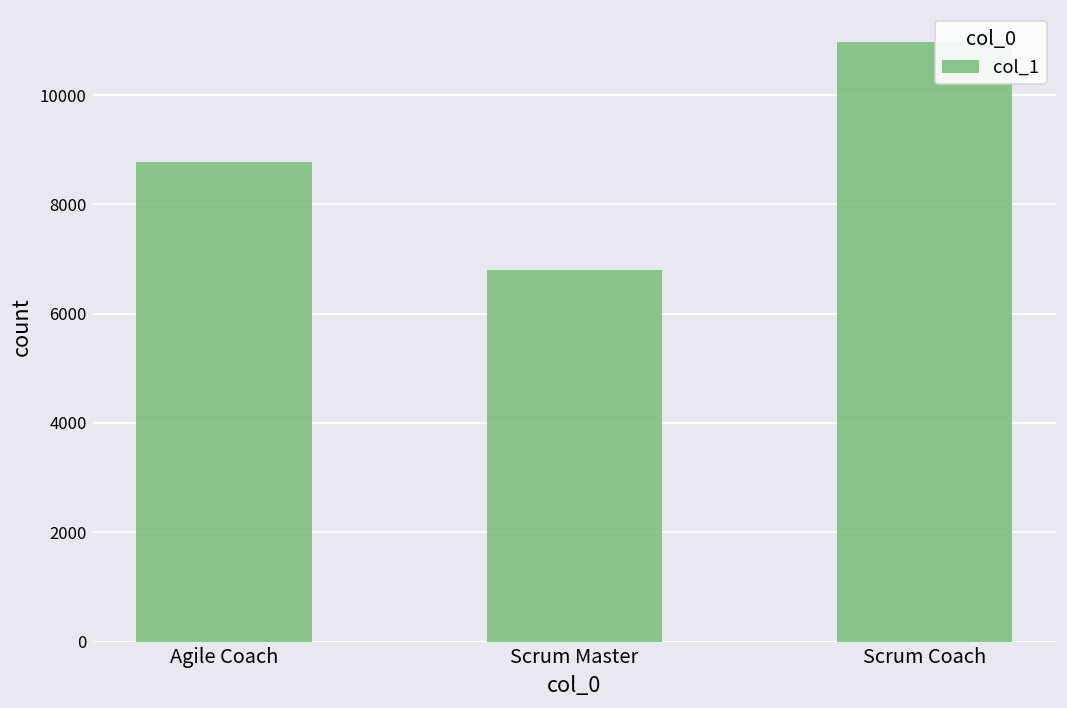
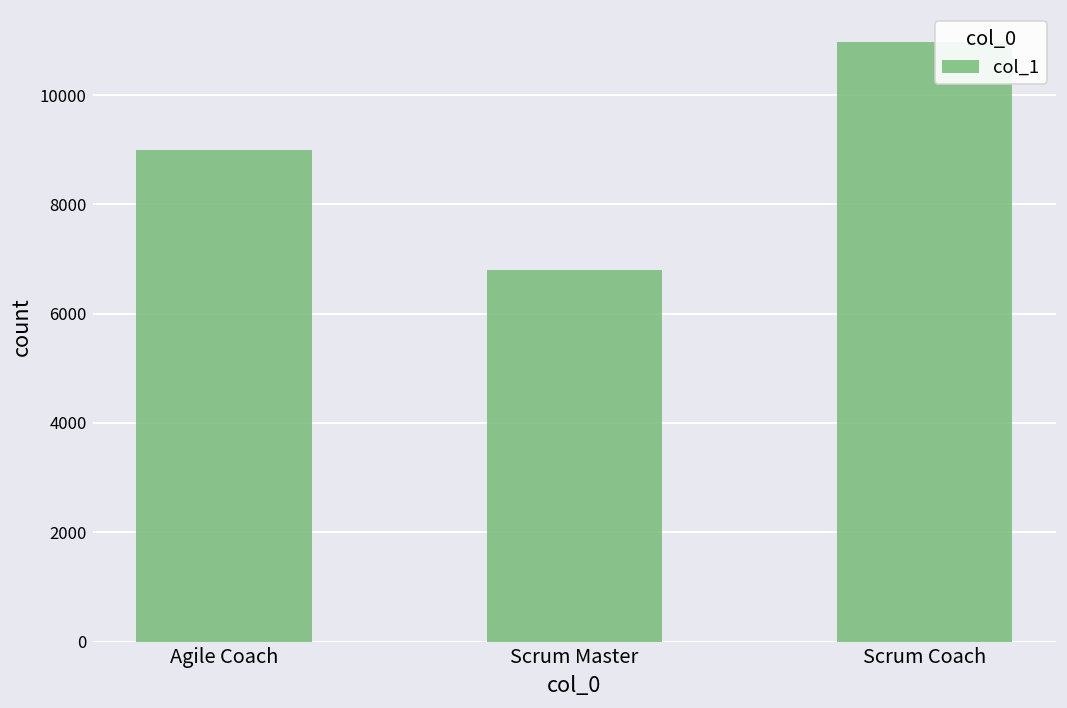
  {
-   "Agile Coach": 8800,
+   "Agile Coach": 9000,
    "Scrum Master": 6800,
    "Scrum Coach": 11000
  }
